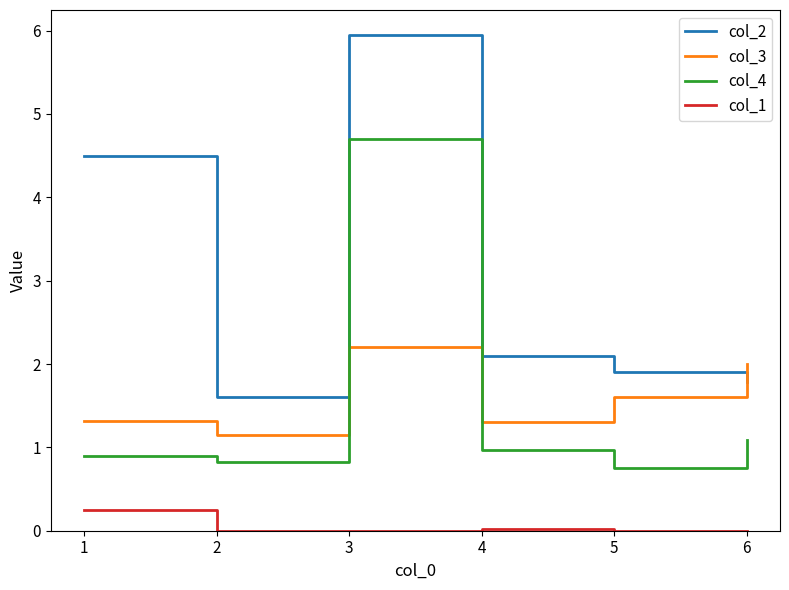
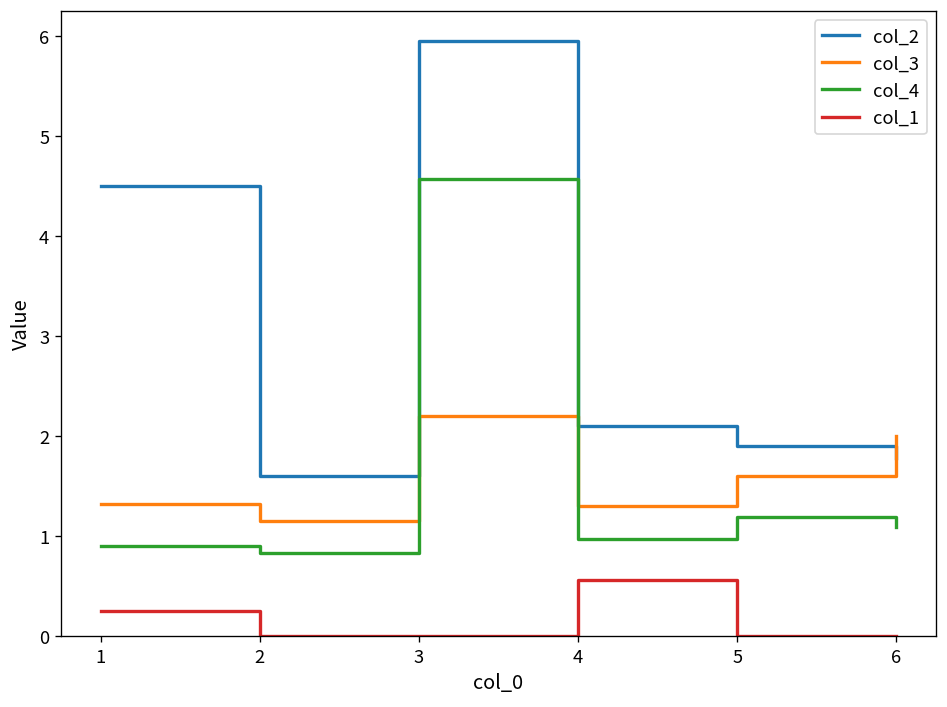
  {
    "col_2": {
      "1": 4.5,
      "2": 1.6,
      "3": 6.0,
      "4": 2.1,
      "5": 1.9,
      "6": 1.8
    },
    "col_3": {
      "1": 1.3,
      "2": 1.2,
      "3": 2.2,
      "4": 1.3,
      "5": 1.6,
      "6": 2.0
    },
    "col_4": {
      "1": 0.9,
      "2": 0.8,
-     "3": 4.7,
+     "3": 4.6,
      "4": 1.0,
-     "5": 0.8,
+     "5": 1.2,
      "6": 1.1
    },
    "col_1": {
      "1": 0.3,
      "2": 0.0,
      "3": 0.0,
-     "4": 0.0,
+     "4": 0.6,
      "5": 0.0,
      "6": 0.0
    }
  }
